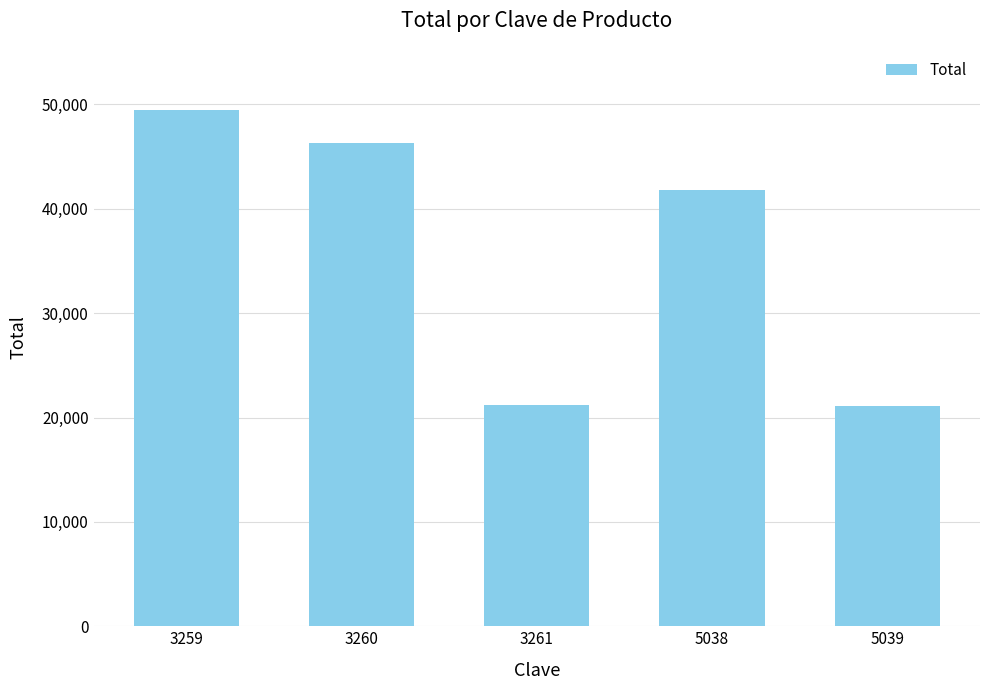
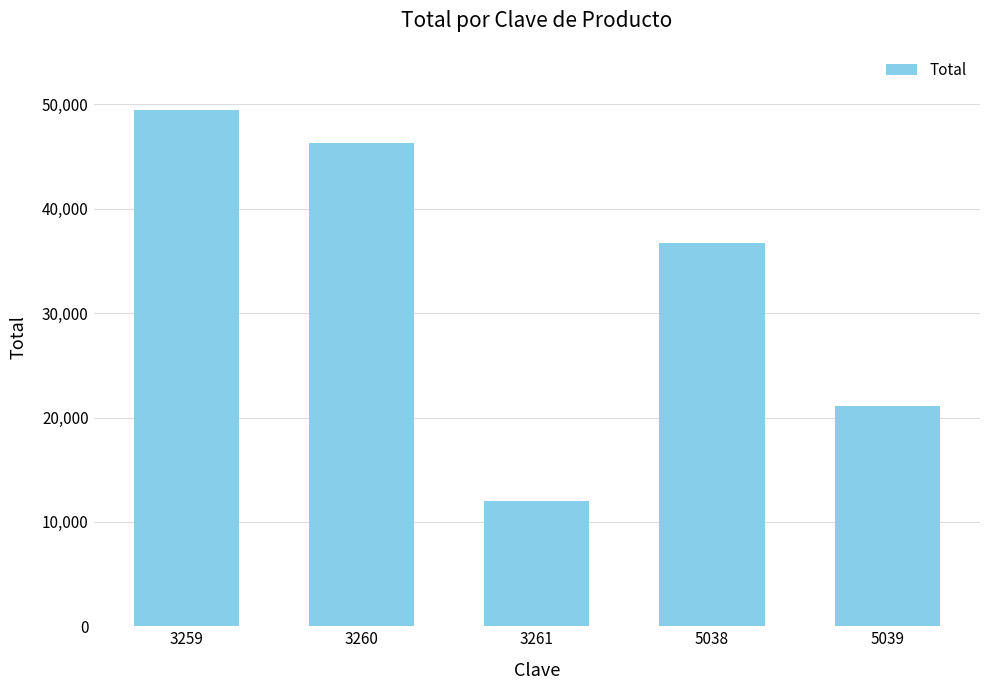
  {
    "3259": "49,500",
    "3260": "46,300",
-   "3261": "21,200",
-   "5038": "41,800",
+   "3261": "12,000",
+   "5038": "36,700",
    "5039": "21,100"
  }
